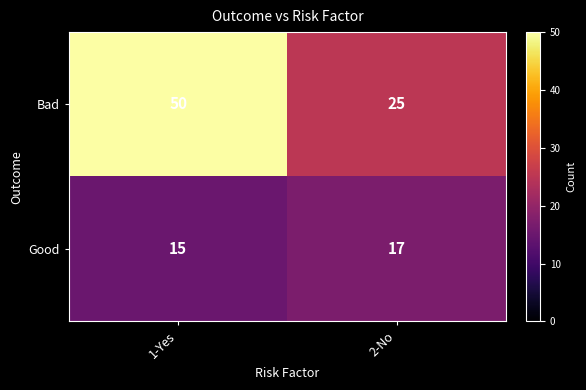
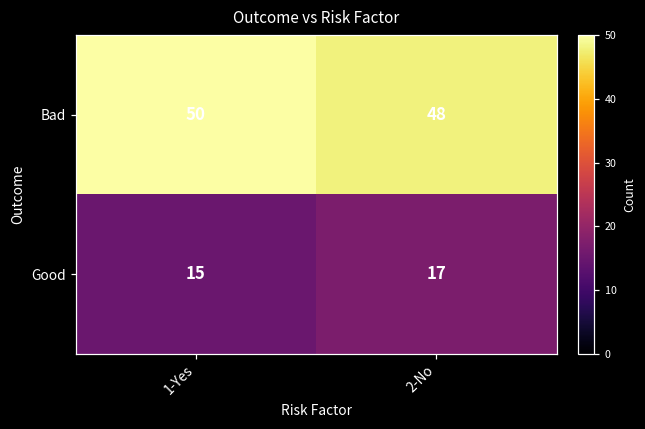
  {
    "Bad": {
      "1-Yes": 50,
-     "2-No": 25
+     "2-No": 48
    },
    "Good": {
      "1-Yes": 15,
      "2-No": 17
    }
  }
